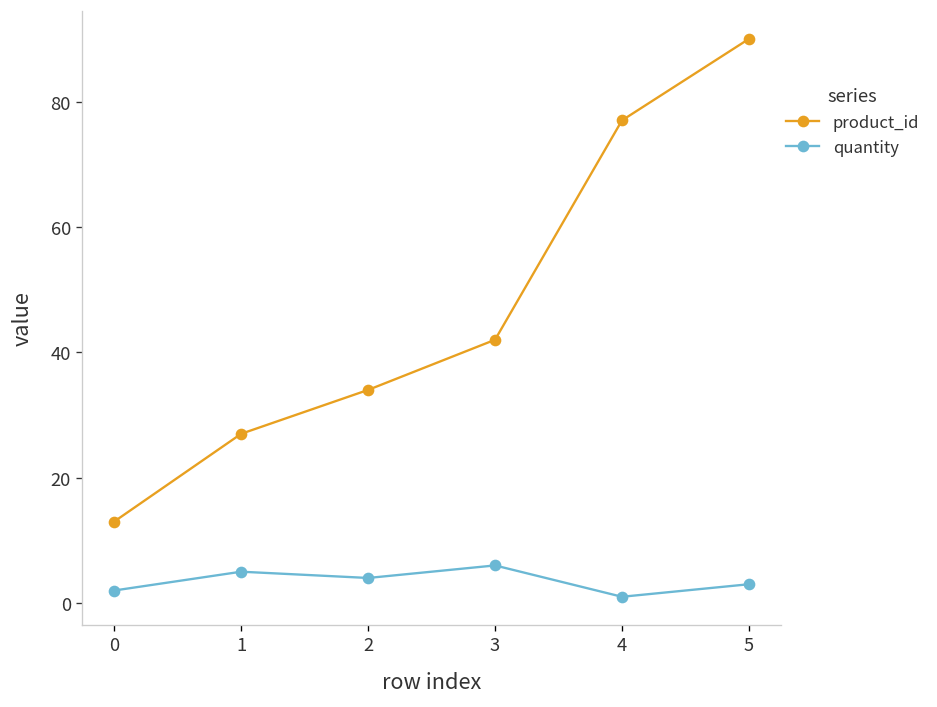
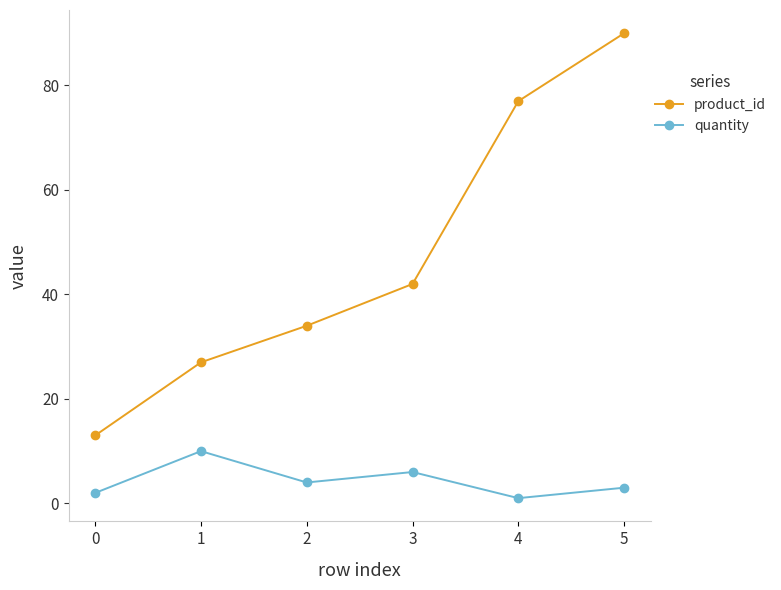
  {
    "product_id": {
      "0": 13,
      "1": 27,
      "2": 34,
      "3": 42,
      "4": 77,
      "5": 90
    },
    "quantity": {
      "0": 2,
-     "1": 5,
+     "1": 10,
      "2": 4,
      "3": 6,
      "4": 1,
      "5": 3
    }
  }
